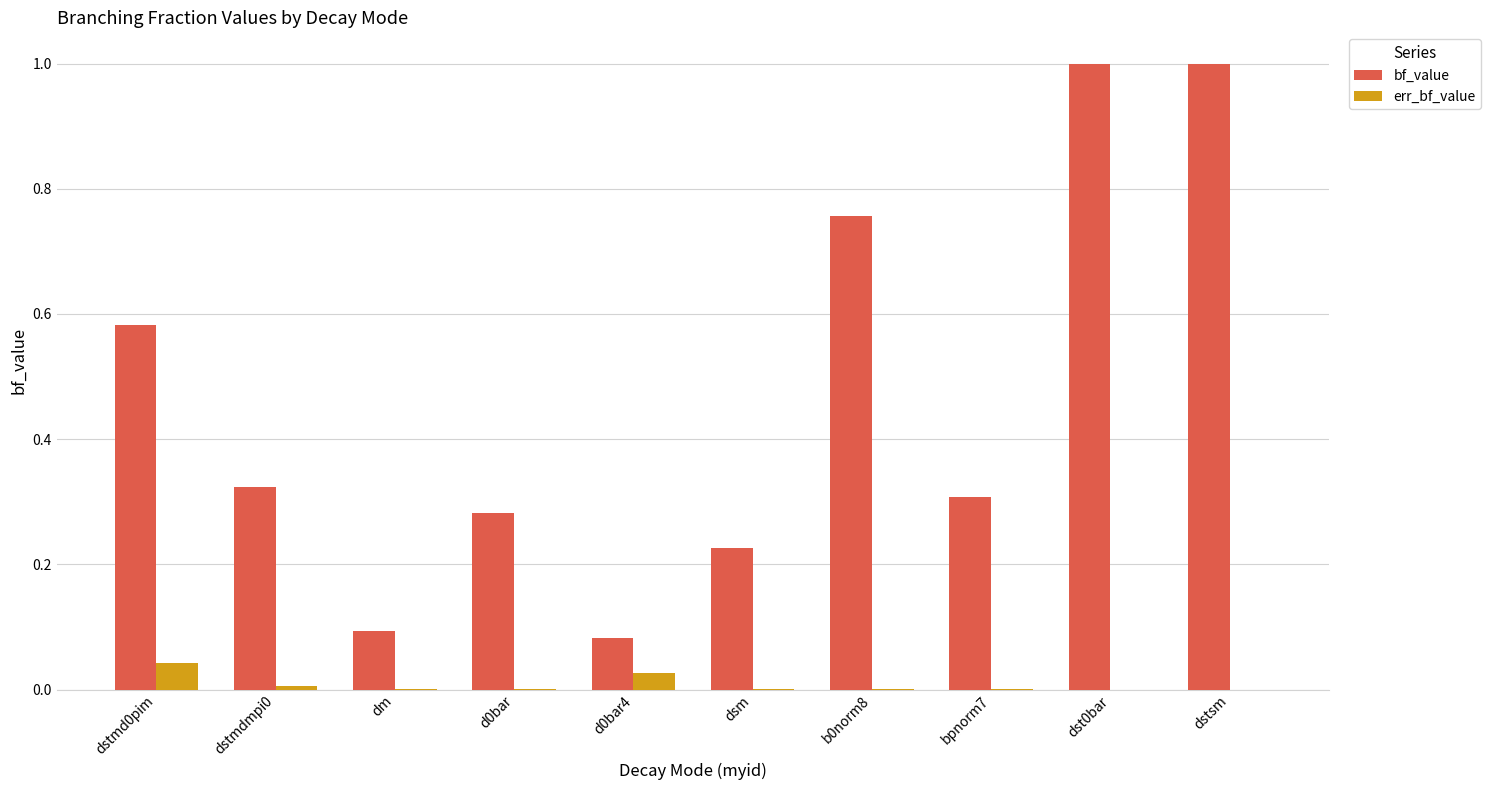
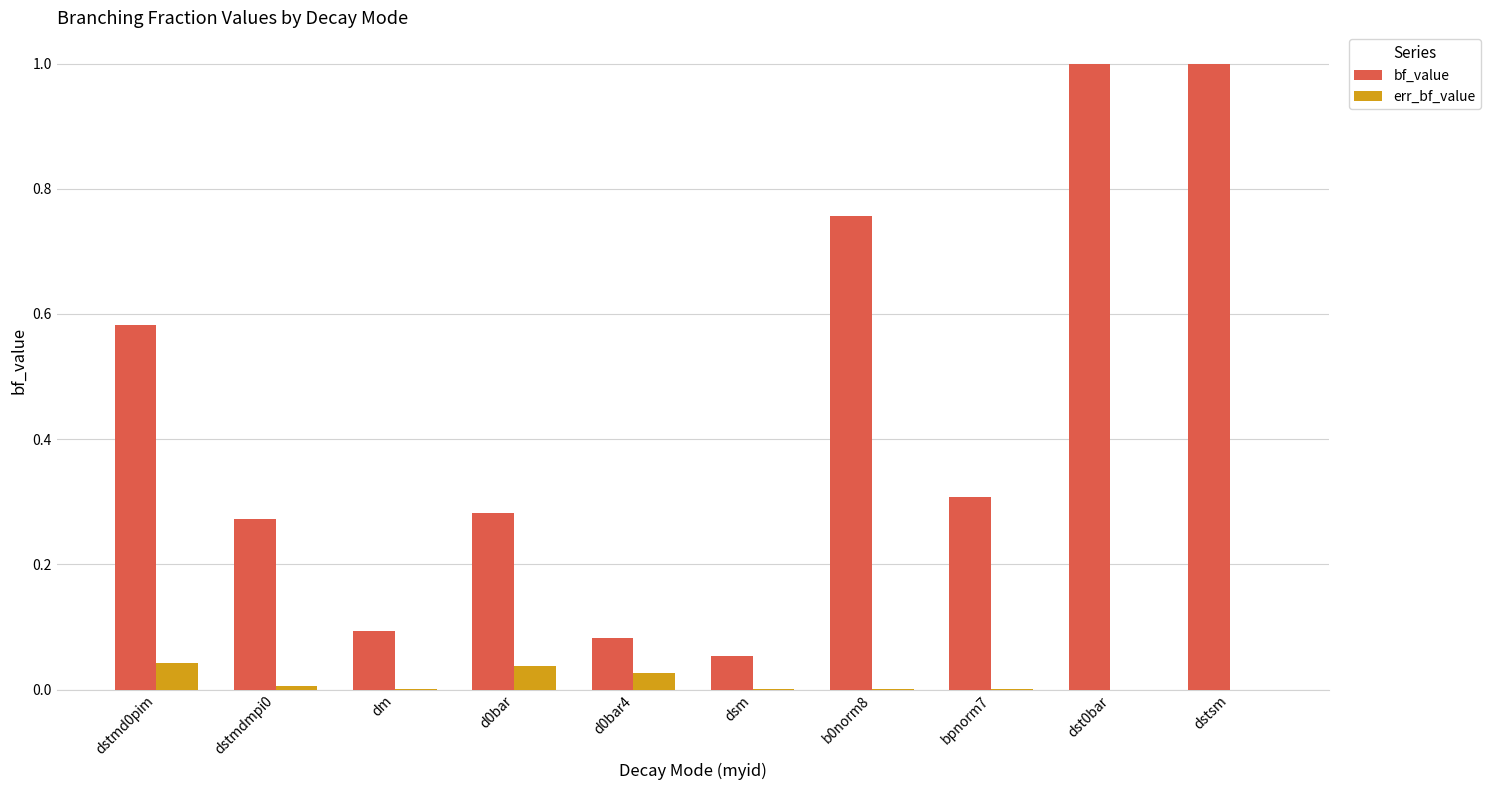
  {
    "bf_value": {
      "dstmd0pim": 0.58,
-     "dstmdmpi0": 0.32,
+     "dstmdmpi0": 0.27,
      "dm": 0.09,
      "d0bar": 0.28,
      "d0bar4": 0.08,
-     "dsm": 0.23,
+     "dsm": 0.05,
      "b0norm8": 0.76,
      "bpnorm7": 0.31,
      "dst0bar": 1.00,
      "dstsm": 1.00
    },
    "err_bf_value": {
      "dstmd0pim": 0.04,
      "dstmdmpi0": 0.01,
-     "d0bar": 0.00,
+     "d0bar": 0.04,
      "d0bar4": 0.03,
      "dst0bar": 0.00,
      "dstsm": 0.00
    }
  }
